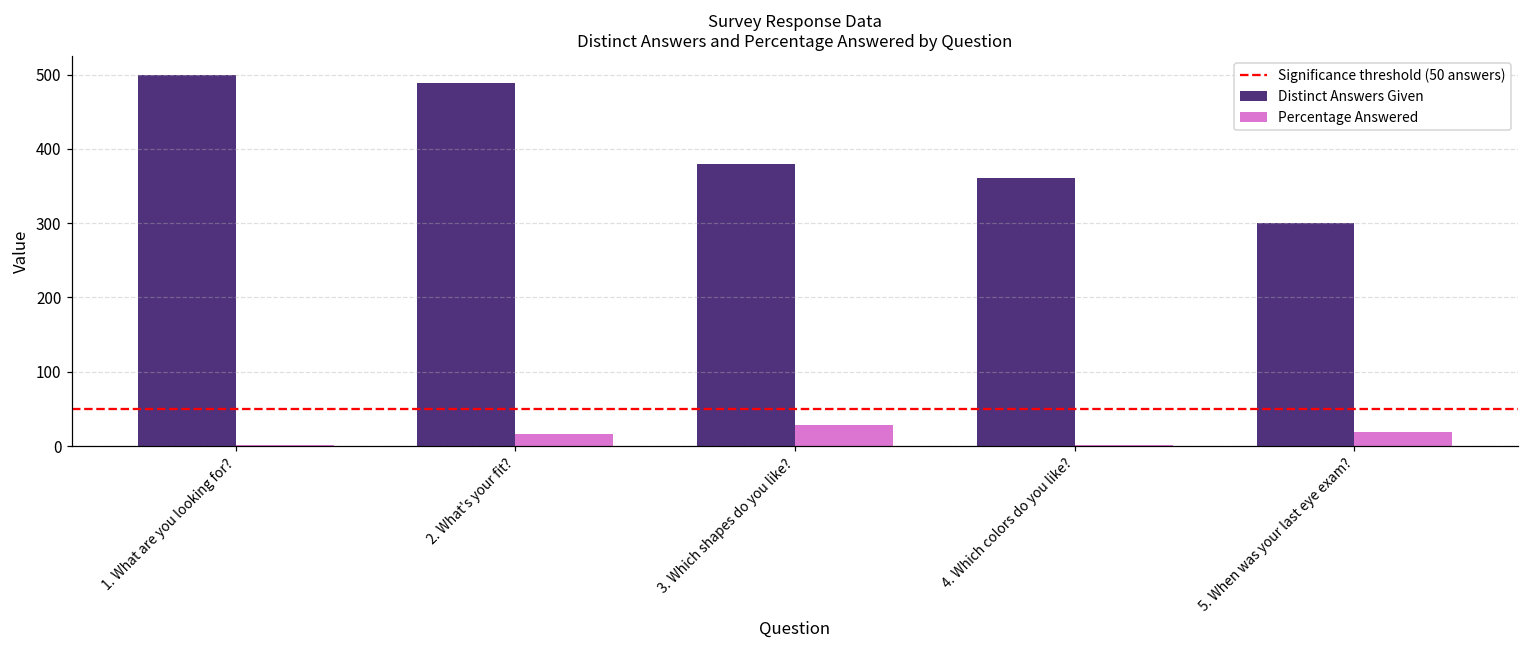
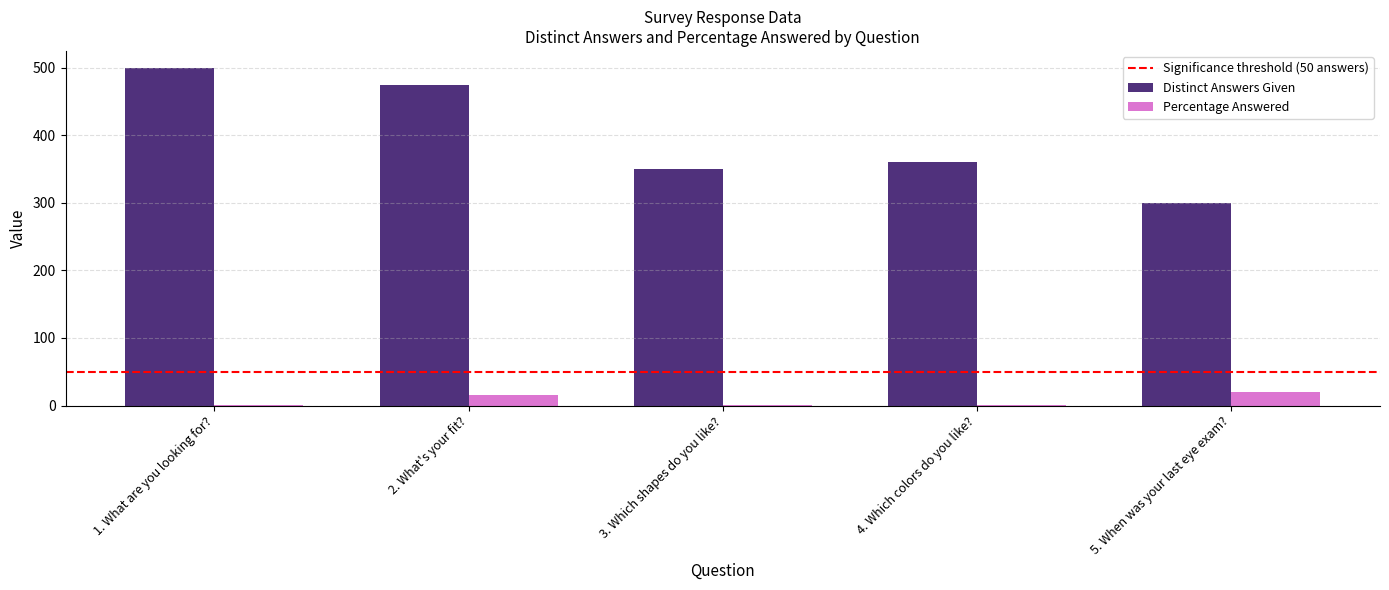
  {
    "Distinct Answers Given": {
      "1. What are you looking for?": 500,
-     "2. What's your fit?": 490,
-     "3. Which shapes do you like?": 380,
+     "2. What's your fit?": 480,
+     "3. Which shapes do you like?": 350,
      "4. Which colors do you like?": 360,
      "5. When was your last eye exam?": 300
    },
    "Percentage Answered": {
      "2. What's your fit?": 20,
-     "3. Which shapes do you like?": 30,
+     "3. Which shapes do you like?": 0,
      "5. When was your last eye exam?": 20
    }
  }
